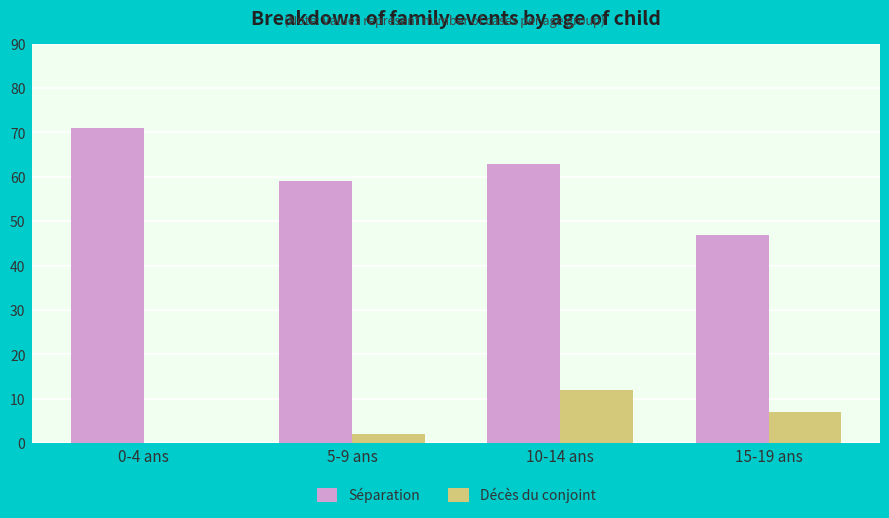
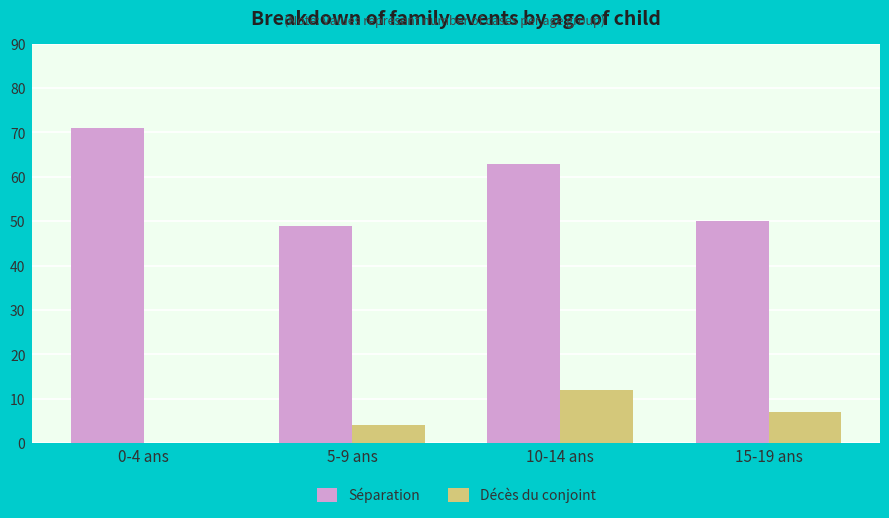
  {
    "Séparation": {
      "0-4 ans": 71,
-     "5-9 ans": 59,
+     "5-9 ans": 49,
      "10-14 ans": 63,
-     "15-19 ans": 47
+     "15-19 ans": 50
    },
    "Décès du conjoint": {
      "0-4 ans": 0,
-     "5-9 ans": 2,
+     "5-9 ans": 4,
      "10-14 ans": 12,
      "15-19 ans": 7
    }
  }
